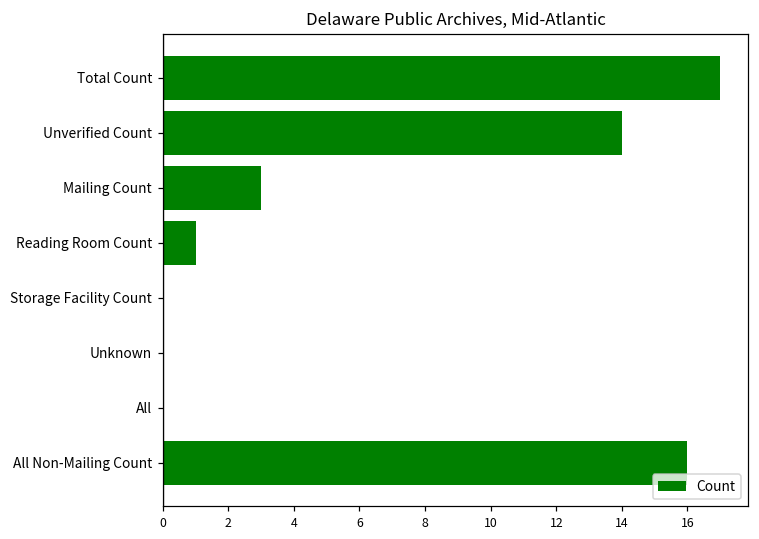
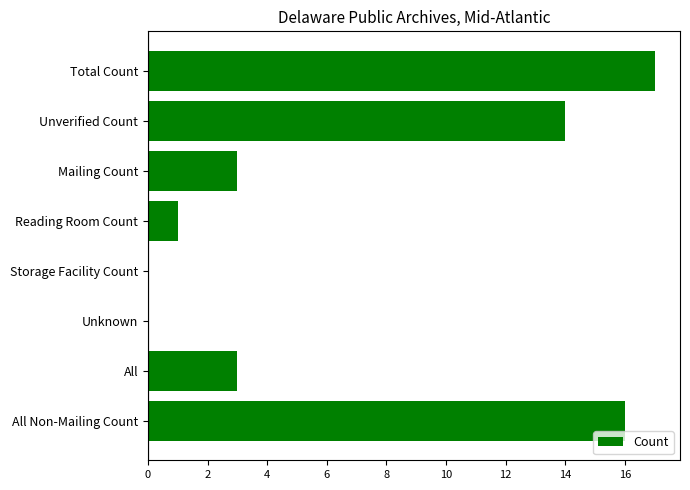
  {
    "Total Count": 17,
    "Unverified Count": 14,
    "Mailing Count": 3,
    "Reading Room Count": 1,
    "Storage Facility Count": 0,
    "Unknown": 0,
-   "All": 0,
+   "All": 3,
    "All Non-Mailing Count": 16
  }
